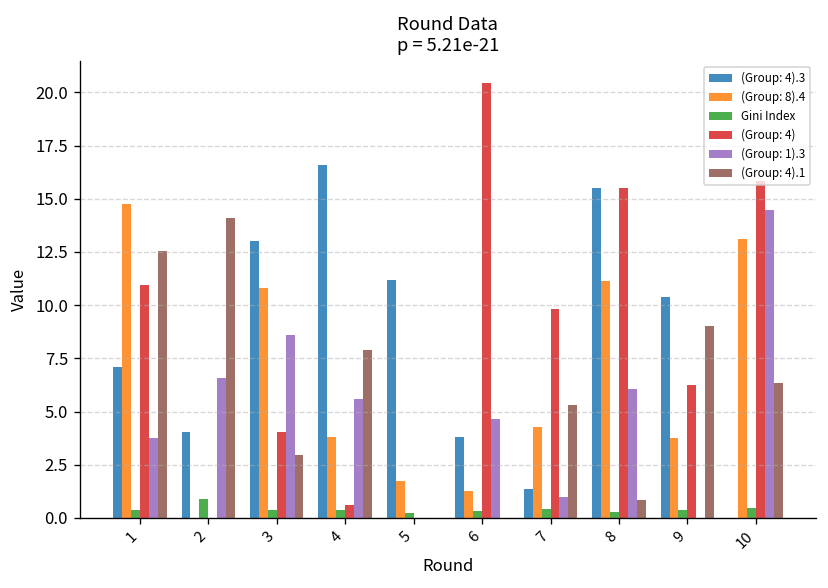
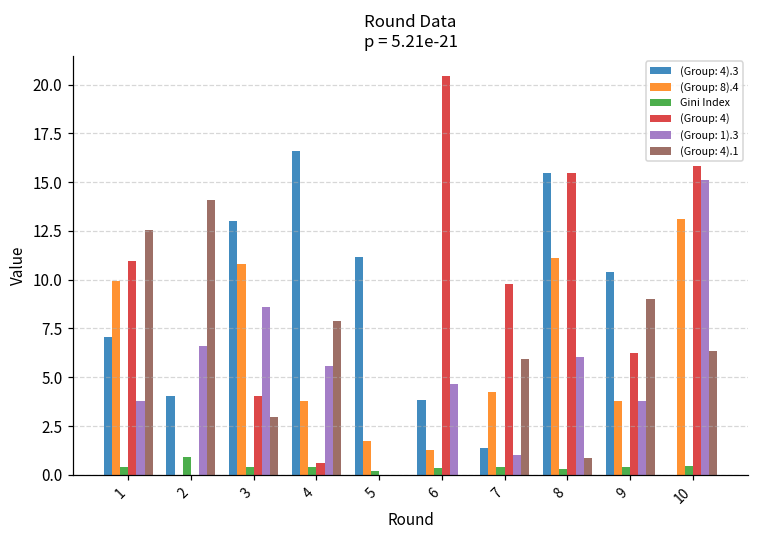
  {
    "(Group: 4).3": {
      "1": 7.1,
      "2": 4.1,
      "3": 13.0,
      "4": 16.6,
      "5": 11.2,
      "6": 3.8,
      "7": 1.4,
      "8": 15.5,
      "9": 10.4,
      "10": 0.0
    },
    "(Group: 8).4": {
-     "1": 14.8,
+     "1": 9.9,
      "2": 0.0,
      "3": 10.8,
      "4": 3.8,
      "5": 1.7,
      "6": 1.3,
      "7": 4.3,
      "8": 11.1,
      "9": 3.8,
      "10": 13.1
    },
    "Gini Index": {
      "1": 0.4,
      "2": 0.9,
      "3": 0.4,
      "4": 0.4,
      "5": 0.2,
      "6": 0.3,
      "7": 0.4,
      "8": 0.3,
      "9": 0.4,
      "10": 0.4
    },
    "(Group: 4)": {
      "1": 10.9,
      "2": 0.0,
      "3": 4.1,
      "4": 0.6,
      "5": 0.0,
      "6": 20.4,
      "7": 9.8,
      "8": 15.5,
      "9": 6.2
    },
    "(Group: 1).3": {
      "1": 3.8,
      "2": 6.6,
      "3": 8.6,
      "4": 5.6,
      "5": 0.0,
      "6": 4.7,
      "7": 1.0,
      "8": 6.0,
-     "9": 0.0,
-     "10": 14.5
+     "9": 3.8,
+     "10": 15.1
    },
    "(Group: 4).1": {
      "1": 12.5,
      "2": 14.1,
      "3": 3.0,
      "4": 7.9,
      "5": 0.0,
      "6": 0.0,
-     "7": 5.3,
+     "7": 5.9,
      "8": 0.8,
      "9": 9.0,
      "10": 6.3
    }
  }
